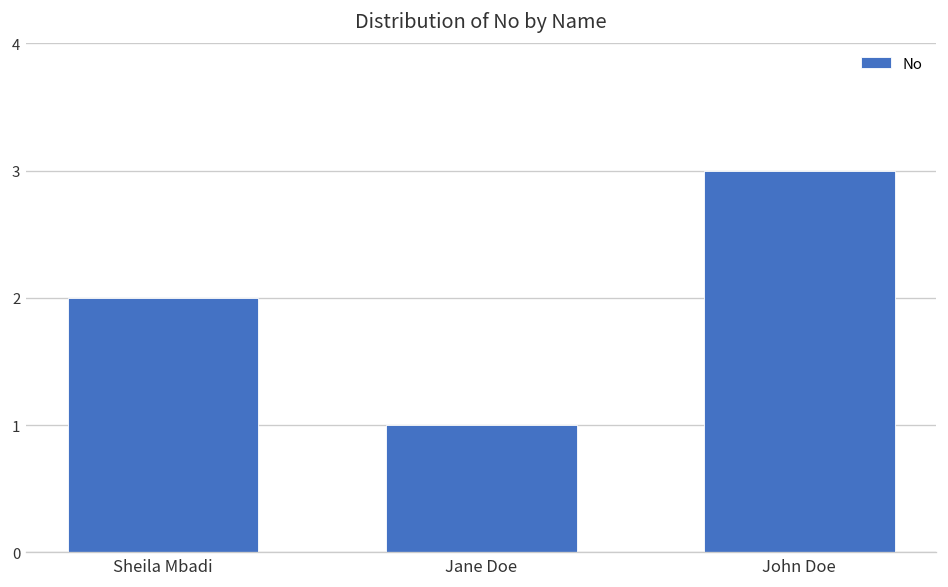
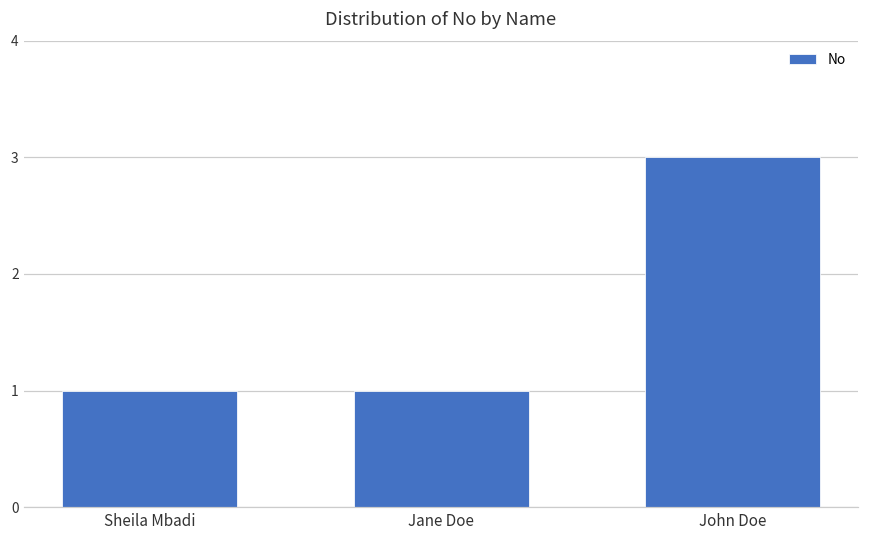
  {
-   "Sheila Mbadi": 2,
+   "Sheila Mbadi": 1,
    "Jane Doe": 1,
    "John Doe": 3
  }
